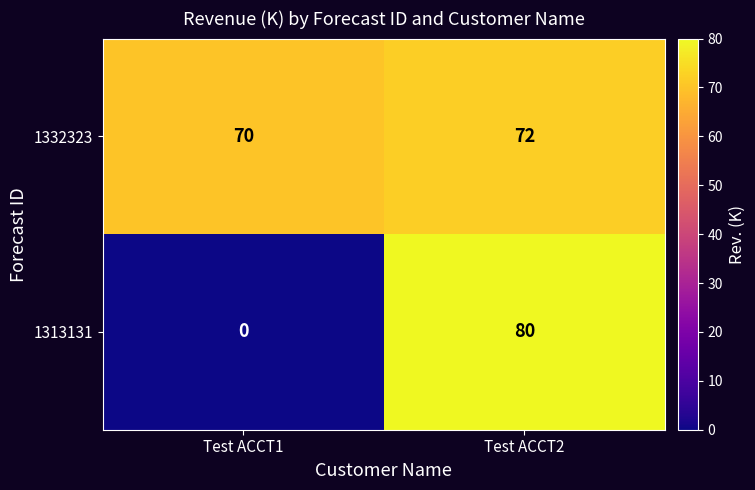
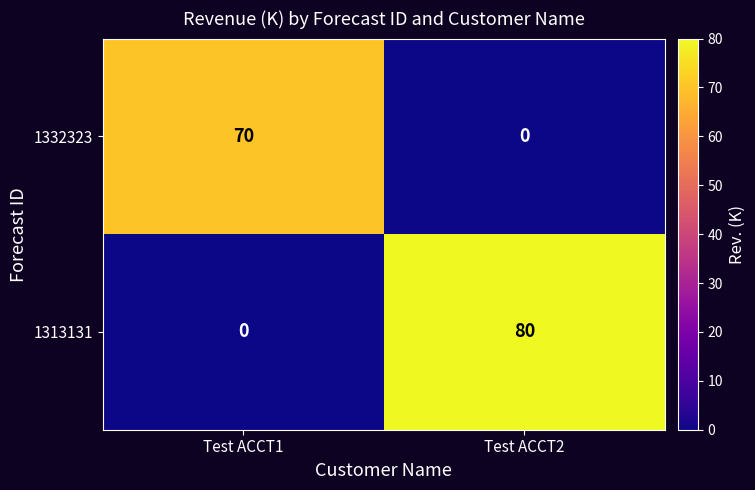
  {
    "1332323": {
      "Test ACCT1": 70,
-     "Test ACCT2": 72
+     "Test ACCT2": 0
    },
    "1313131": {
      "Test ACCT1": 0,
      "Test ACCT2": 80
    }
  }
